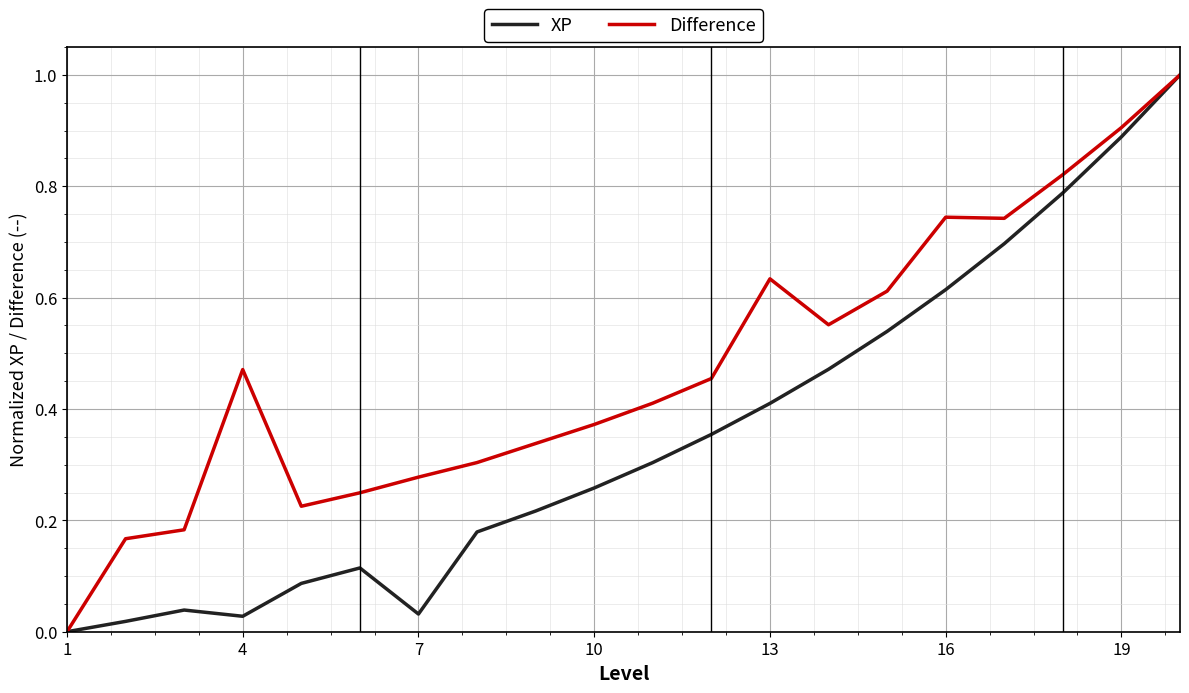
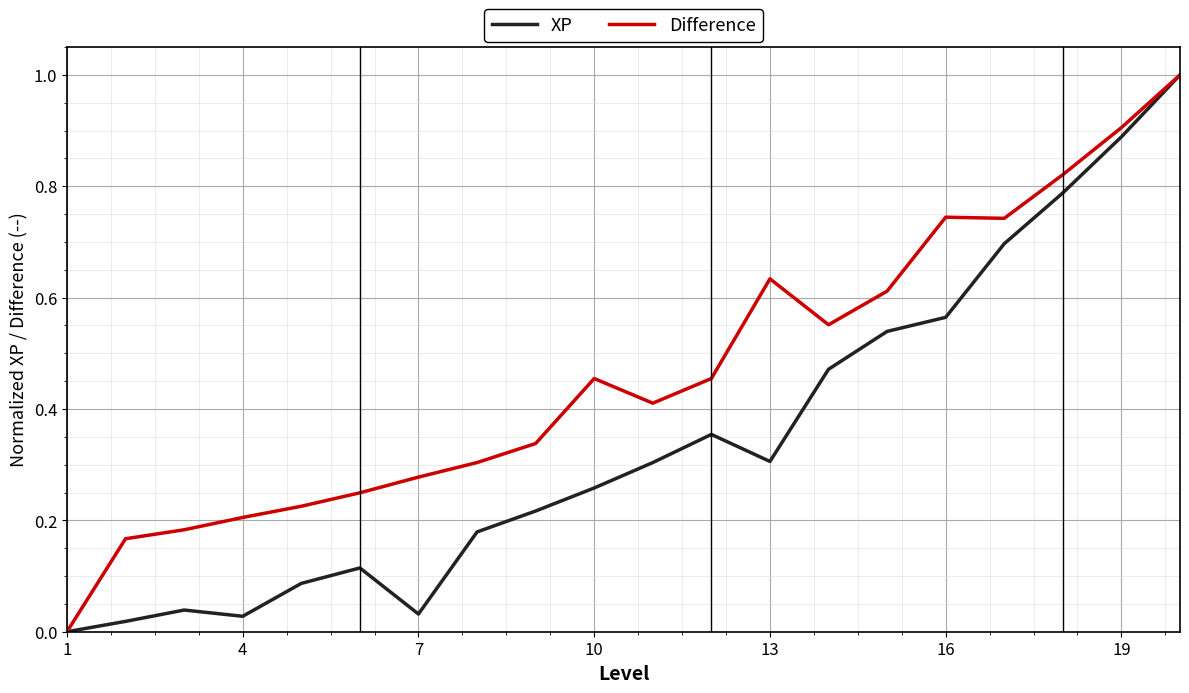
  {
    "XP": {
      "4": 0.03,
      "7": 0.03,
      "10": 0.26,
-     "13": 0.41,
-     "16": 0.61,
+     "13": 0.31,
+     "16": 0.56,
      "19": 0.89
    },
    "Difference": {
-     "4": 0.47,
+     "4": 0.21,
      "7": 0.28,
-     "10": 0.37,
+     "10": 0.45,
      "13": 0.63,
      "16": 0.74,
      "19": 0.91
    }
  }
